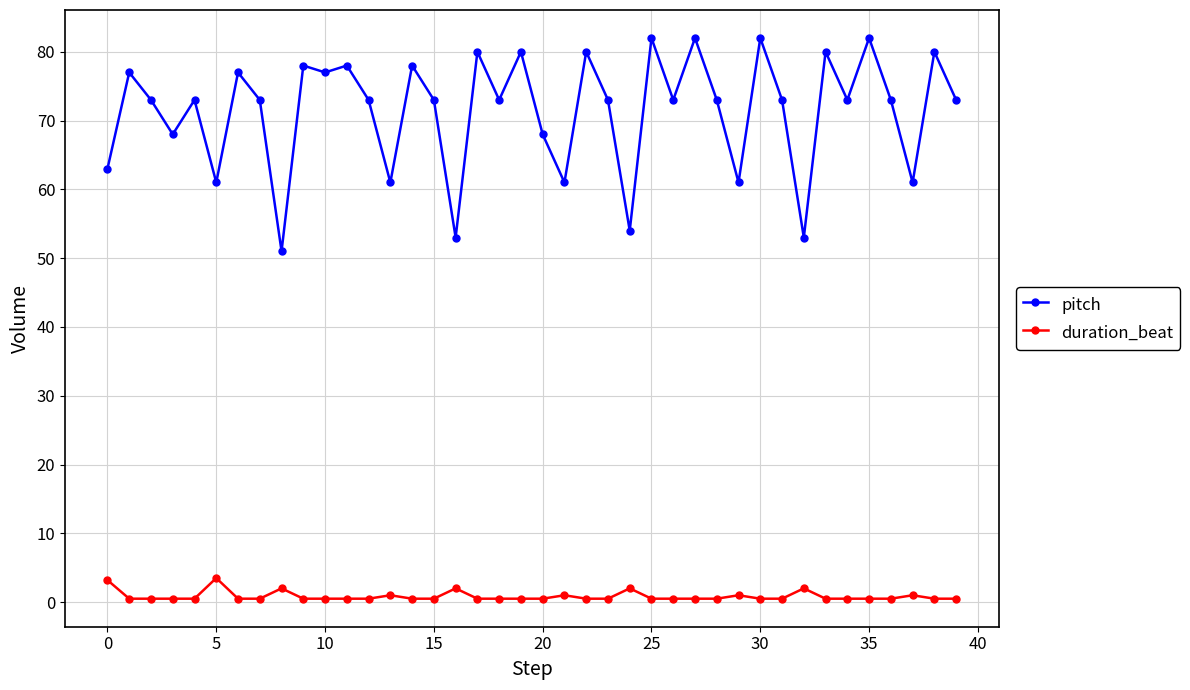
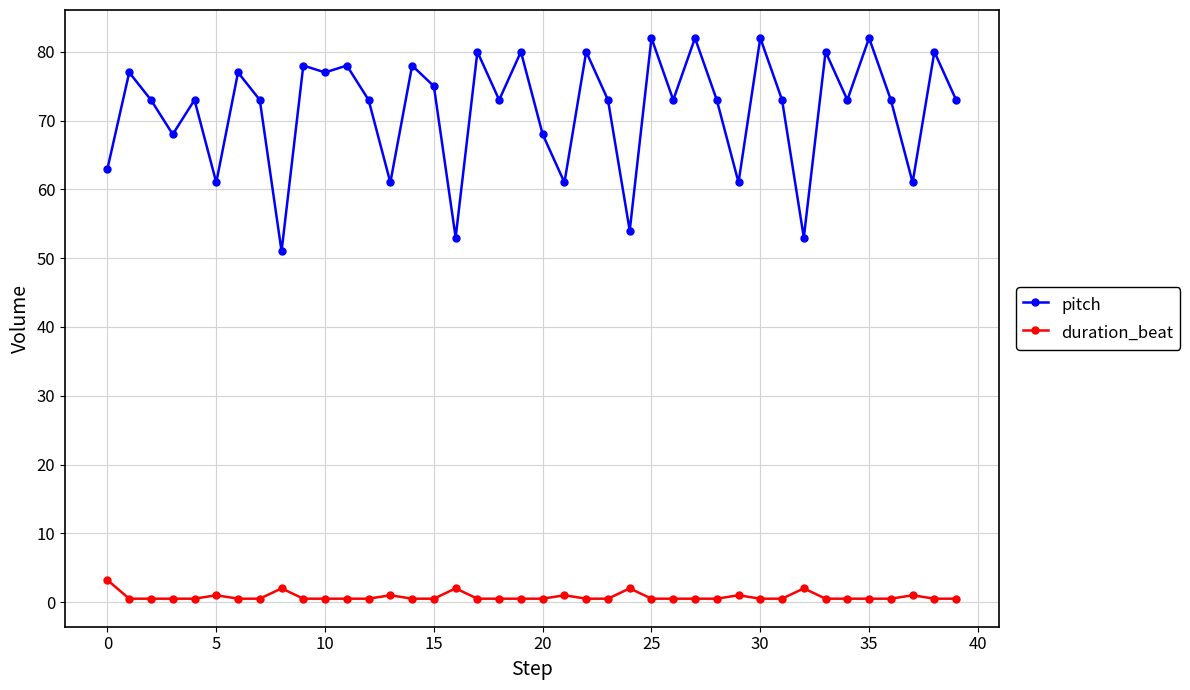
  {
    "pitch": {
      "0": 63,
      "5": 61,
      "10": 77,
-     "15": 73,
+     "15": 75,
      "20": 68,
      "25": 82,
      "30": 82,
      "35": 82
    },
    "duration_beat": {
      "0": 3,
-     "5": 4,
+     "5": 1,
      "10": 1,
      "15": 1,
      "20": 1,
      "25": 1,
      "30": 1,
      "35": 1
    }
  }
